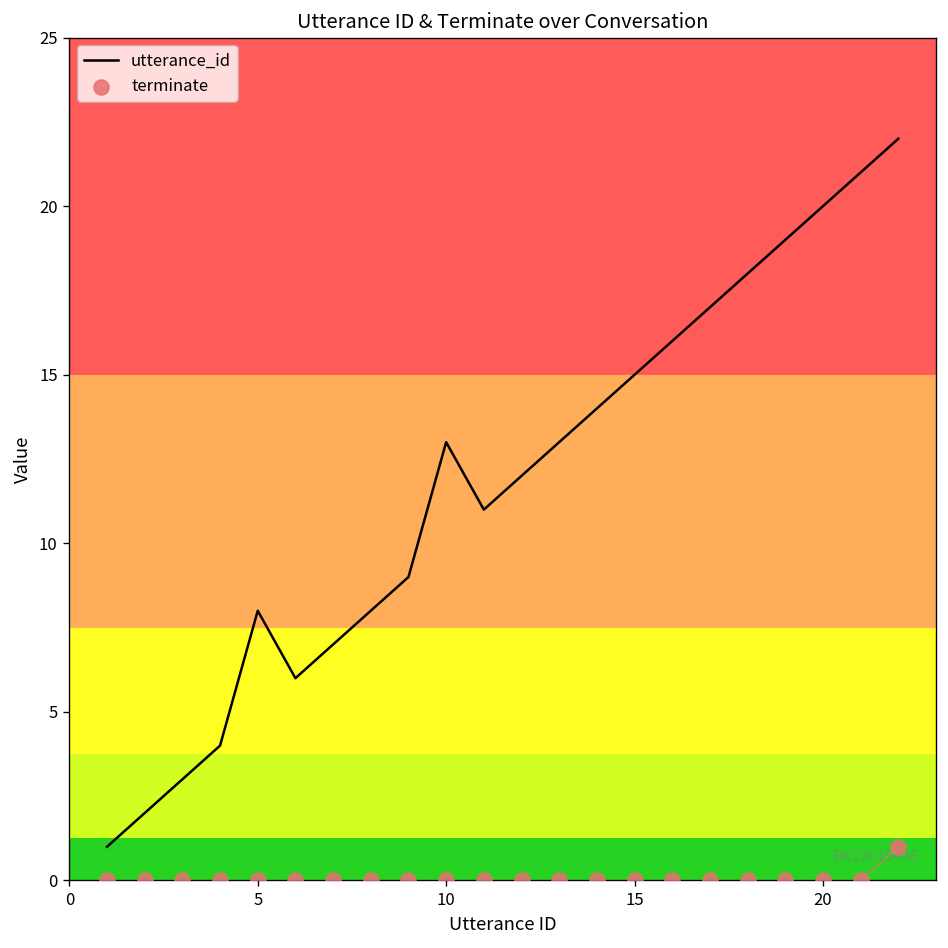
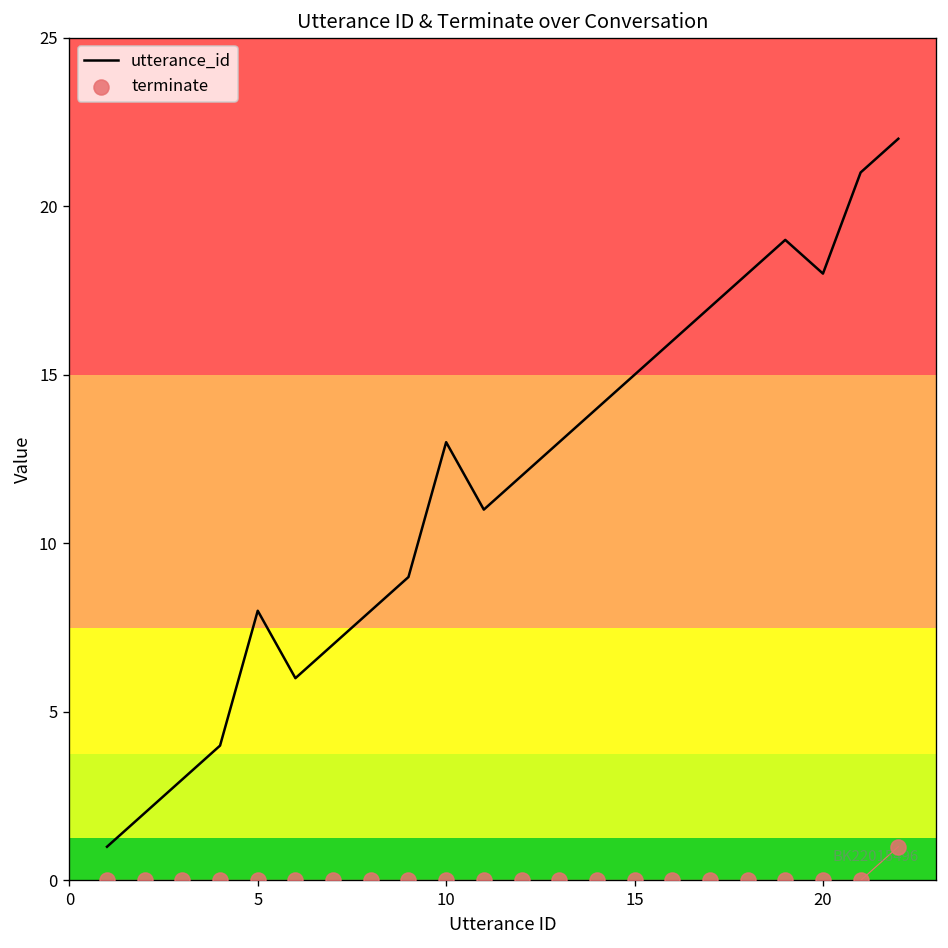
  {
    "utterance_id": {
      "5": 8,
      "10": 13,
      "15": 15,
-     "20": 20
+     "20": 18
    },
    "terminate": {
      "5": 0,
      "10": 0,
      "15": 0,
      "20": 0
    }
  }
